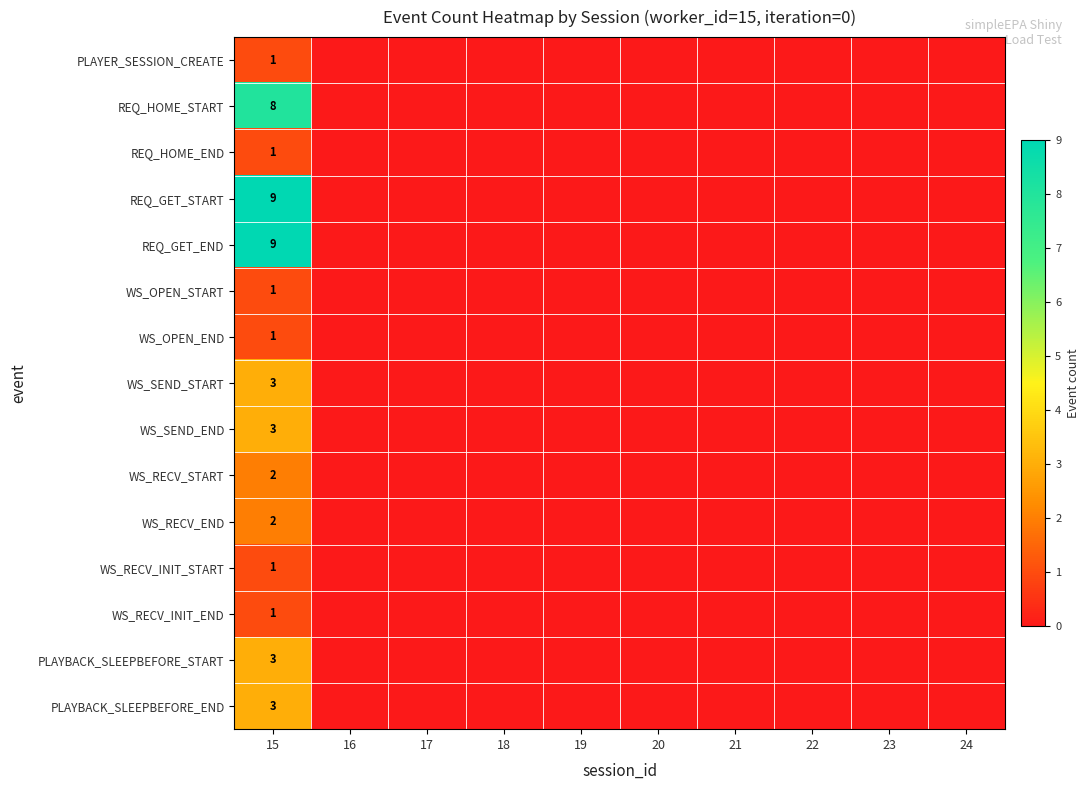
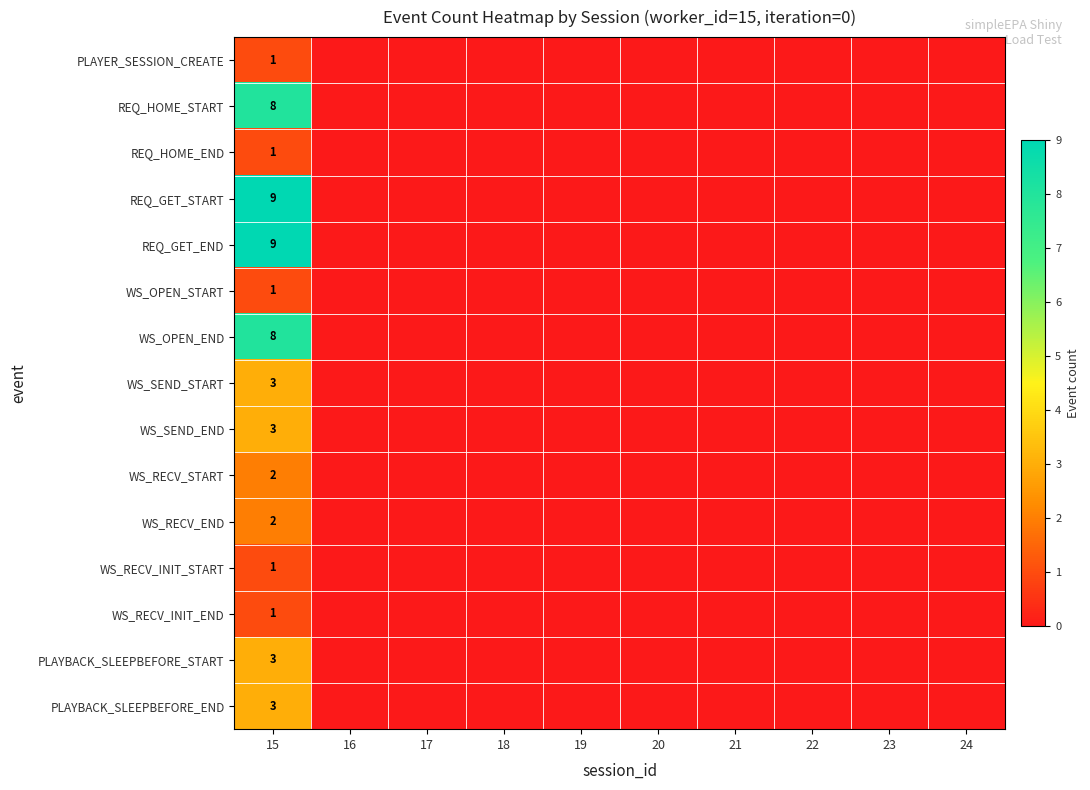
  {
    "PLAYER_SESSION_CREATE": {
      "15": 1
    },
    "REQ_HOME_START": {
      "15": 8
    },
    "REQ_HOME_END": {
      "15": 1
    },
    "REQ_GET_START": {
      "15": 9
    },
    "REQ_GET_END": {
      "15": 9
    },
    "WS_OPEN_START": {
      "15": 1
    },
    "WS_OPEN_END": {
-     "15": 1
+     "15": 8
    },
    "WS_SEND_START": {
      "15": 3
    },
    "WS_SEND_END": {
      "15": 3
    },
    "WS_RECV_START": {
      "15": 2
    },
    "WS_RECV_END": {
      "15": 2
    },
    "WS_RECV_INIT_START": {
      "15": 1
    },
    "WS_RECV_INIT_END": {
      "15": 1
    },
    "PLAYBACK_SLEEPBEFORE_START": {
      "15": 3
    },
    "PLAYBACK_SLEEPBEFORE_END": {
      "15": 3
    }
  }
